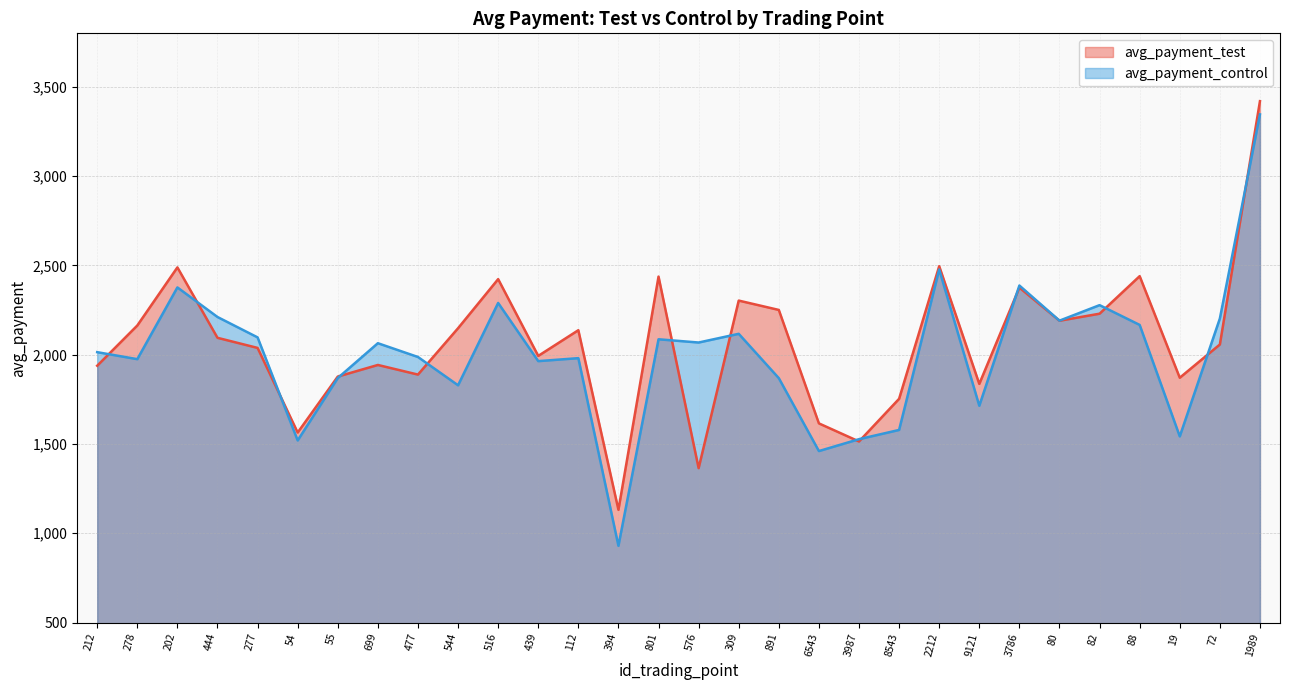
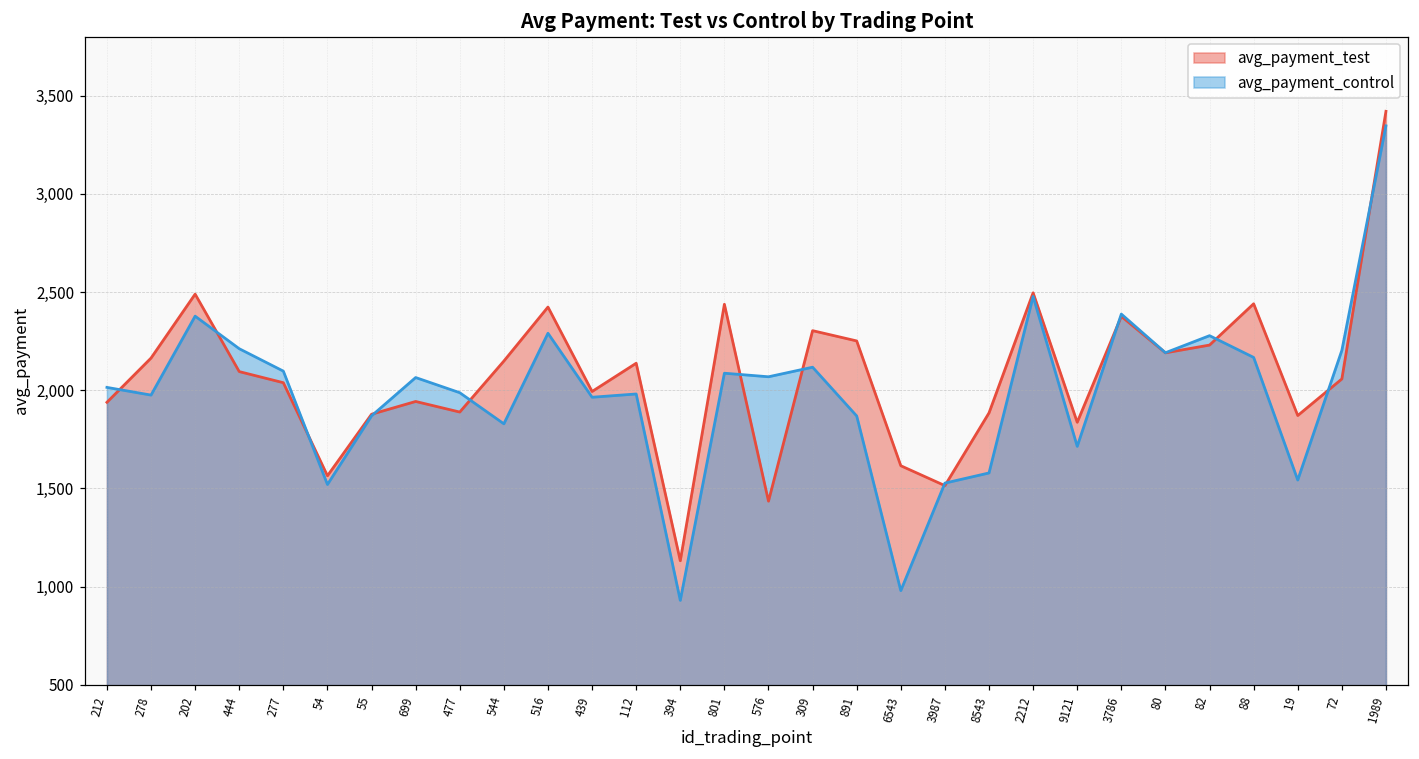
  {
    "avg_payment_test": {
      "212": "1,940",
      "278": "2,160",
      "202": "2,490",
      "444": "2,090",
      "277": "2,040",
      "54": "1,560",
      "699": "1,940",
      "477": "1,890",
      "544": "2,150",
      "516": "2,420",
      "439": "1,990",
      "112": "2,140",
      "394": "1,130",
      "801": "2,440",
-     "576": "1,360",
+     "576": "1,430",
      "309": "2,300",
      "891": "2,250",
      "6543": "1,620",
-     "8543": "1,750",
+     "8543": "1,880",
      "2212": "2,500",
      "9121": "1,840",
      "82": "2,230",
      "88": "2,440",
      "19": "1,870",
      "72": "2,060",
      "1989": "3,420"
    },
    "avg_payment_control": {
      "212": "2,010",
      "278": "1,980",
      "202": "2,380",
      "444": "2,210",
      "277": "2,100",
      "54": "1,520",
      "699": "2,060",
      "477": "1,990",
      "544": "1,830",
      "516": "2,290",
      "439": "1,960",
      "112": "1,980",
      "394": "930",
      "801": "2,090",
      "576": "2,070",
      "309": "2,120",
      "891": "1,870",
-     "6543": "1,460",
+     "6543": "980",
      "8543": "1,580",
      "2212": "2,480",
      "9121": "1,710",
      "82": "2,280",
      "88": "2,170",
      "19": "1,540",
      "72": "2,200",
      "1989": "3,350"
    }
  }
